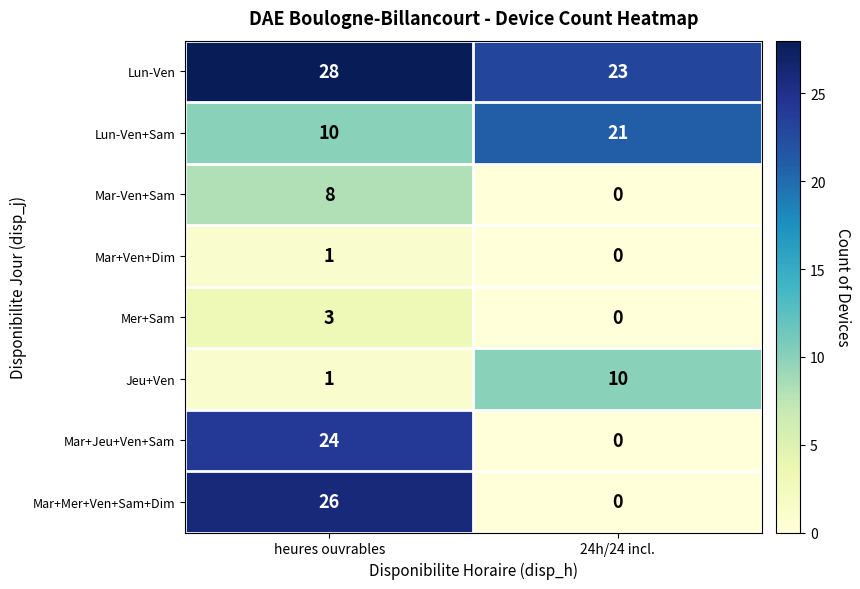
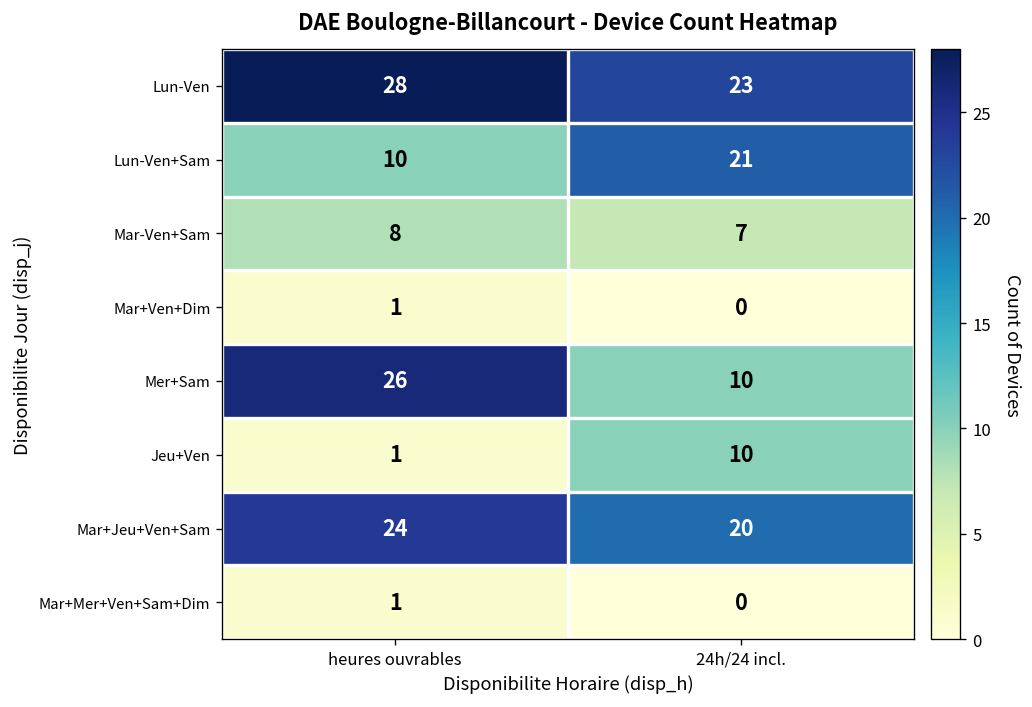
  {
    "Lun-Ven": {
      "heures ouvrables": 28,
      "24h/24 incl.": 23
    },
    "Lun-Ven+Sam": {
      "heures ouvrables": 10,
      "24h/24 incl.": 21
    },
    "Mar-Ven+Sam": {
      "heures ouvrables": 8,
-     "24h/24 incl.": 0
+     "24h/24 incl.": 7
    },
    "Mar+Ven+Dim": {
      "heures ouvrables": 1,
      "24h/24 incl.": 0
    },
    "Mer+Sam": {
-     "heures ouvrables": 3,
-     "24h/24 incl.": 0
+     "heures ouvrables": 26,
+     "24h/24 incl.": 10
    },
    "Jeu+Ven": {
      "heures ouvrables": 1,
      "24h/24 incl.": 10
    },
    "Mar+Jeu+Ven+Sam": {
      "heures ouvrables": 24,
-     "24h/24 incl.": 0
+     "24h/24 incl.": 20
    },
    "Mar+Mer+Ven+Sam+Dim": {
-     "heures ouvrables": 26,
+     "heures ouvrables": 1,
      "24h/24 incl.": 0
    }
  }
